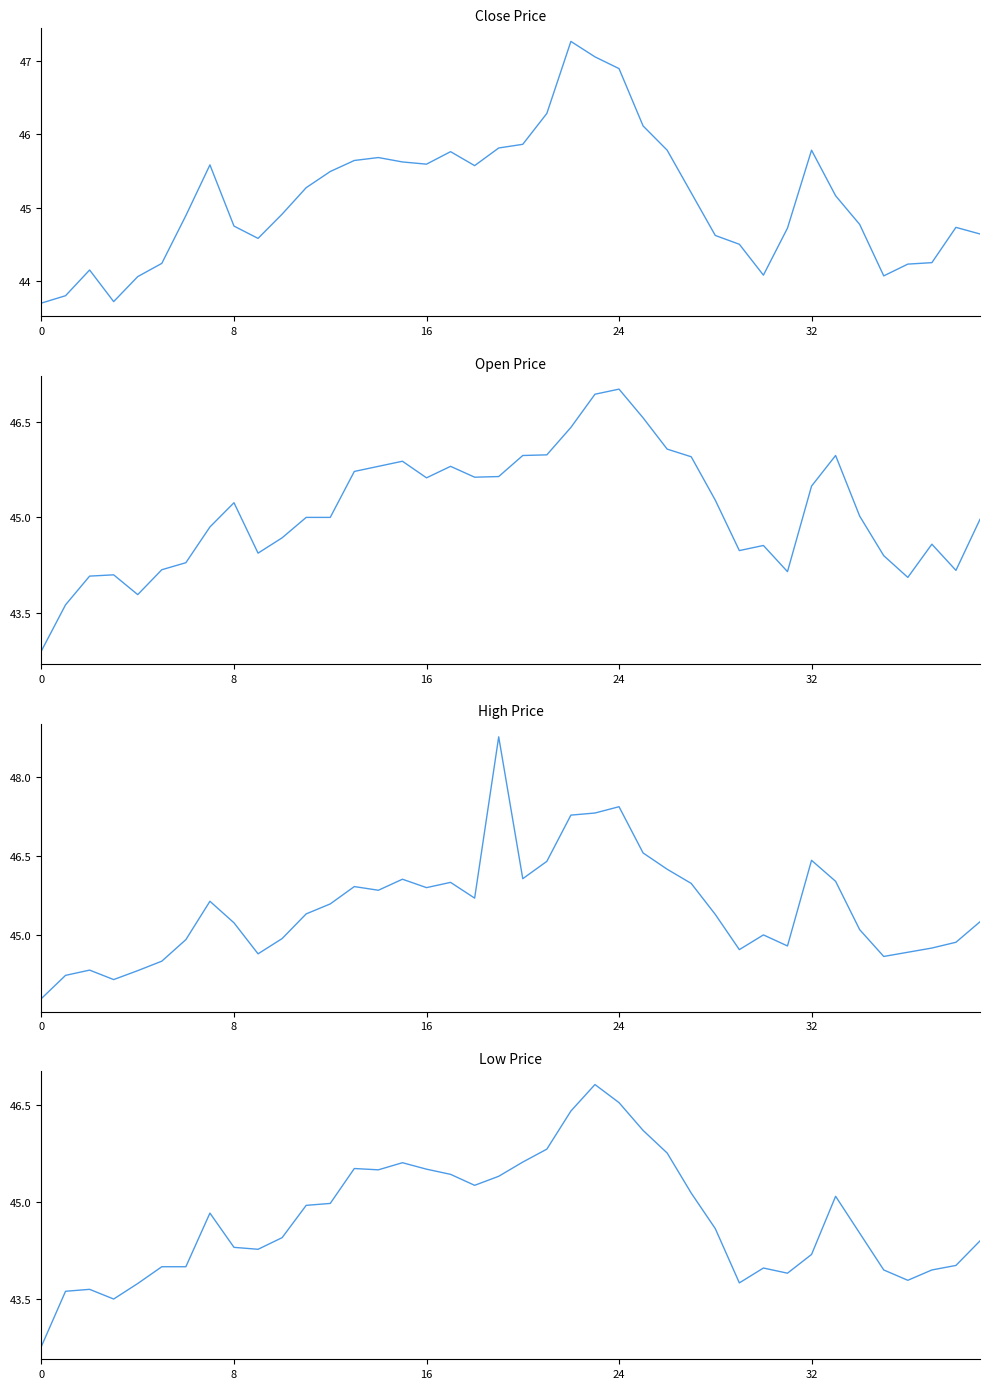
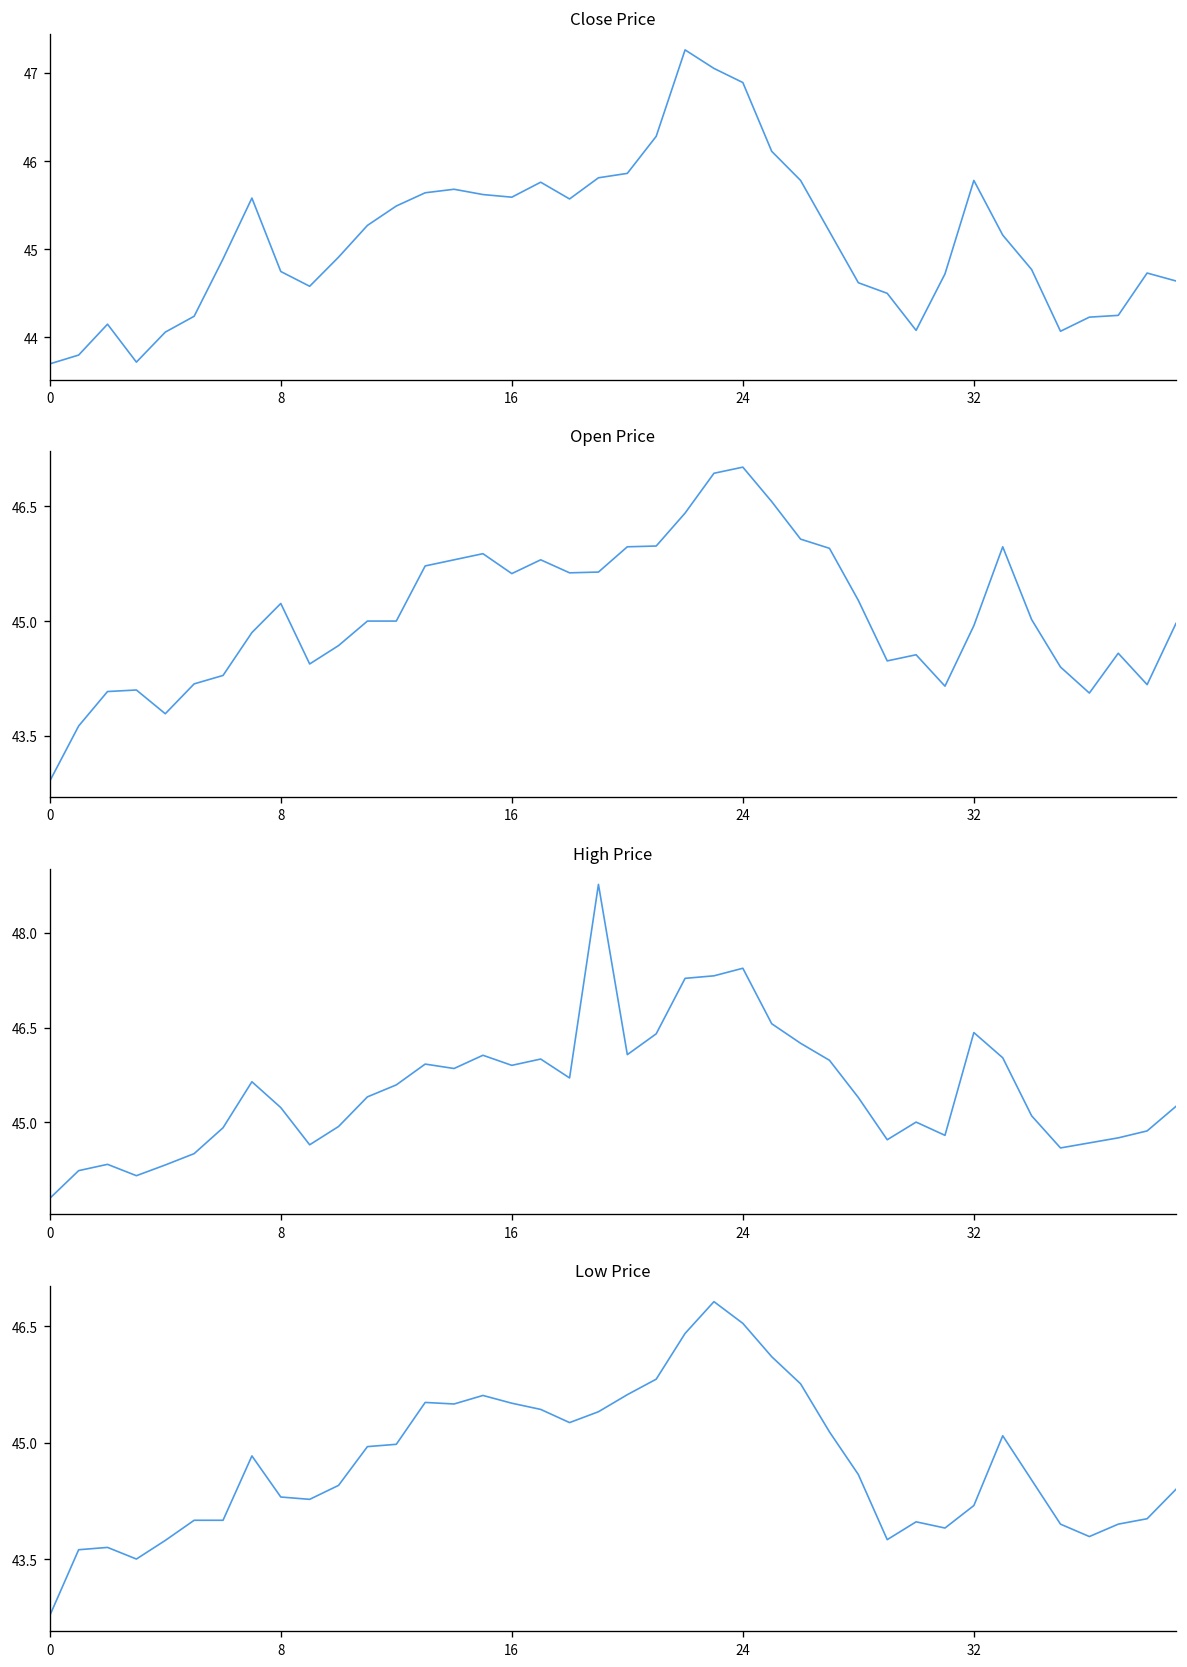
  {
    "Close Price": {
      "0": 43.7,
      "8": 44.7,
      "16": 45.6,
      "24": 46.9,
      "32": 45.8
    },
    "Open Price": {
      "0": 42.9,
      "8": 45.2,
      "16": 45.6,
      "24": 47.0,
-     "32": 45.5
+     "32": 44.9
    },
    "High Price": {
      "0": 43.8,
      "8": 45.2,
      "16": 45.9,
      "24": 47.4,
      "32": 46.4
    },
    "Low Price": {
      "0": 42.8,
      "8": 44.3,
      "16": 45.5,
      "24": 46.5,
      "32": 44.2
    }
  }
